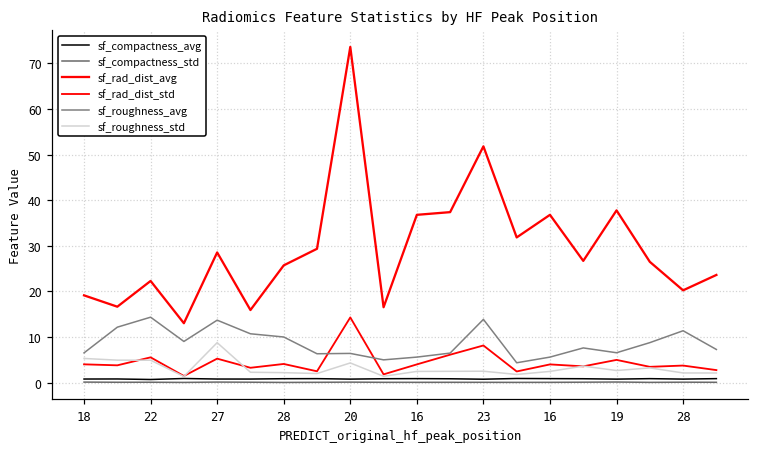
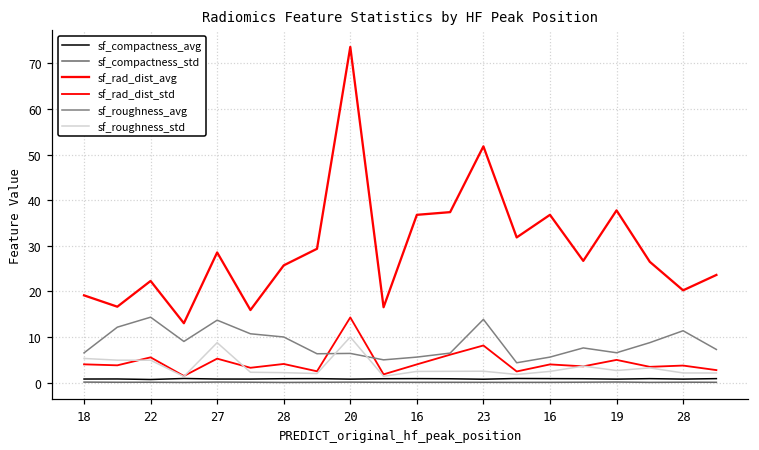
  {
    "sf_compactness_avg": {
      "18": 1,
      "27": 1,
      "20": 1,
      "23": 1
    },
    "sf_roughness_std": {
      "18": 5,
      "22": 5,
      "27": 9,
-     "20": 4,
+     "20": 10,
      "23": 2
    }
  }
